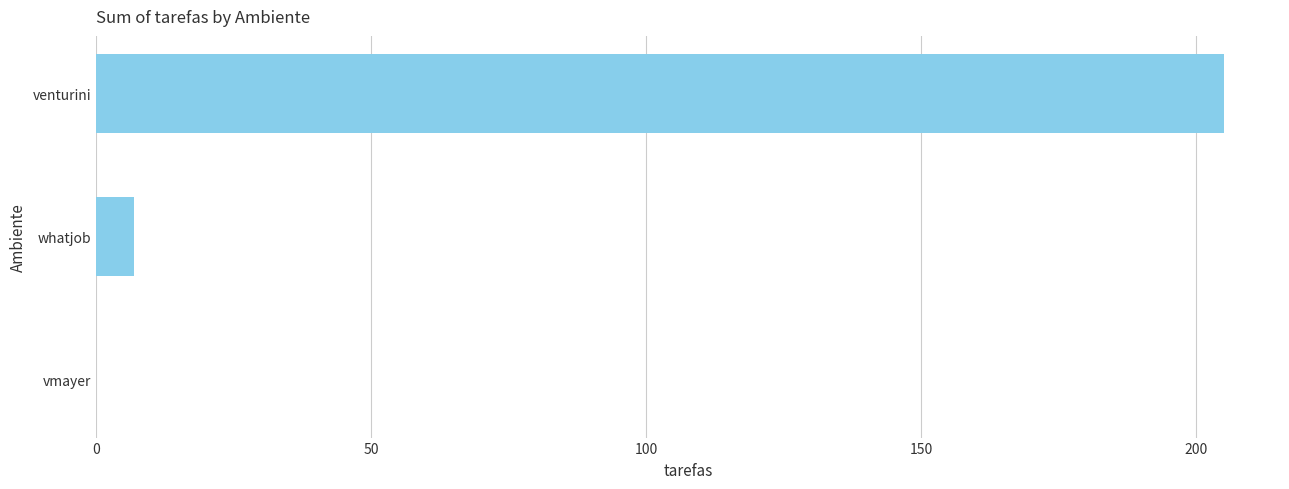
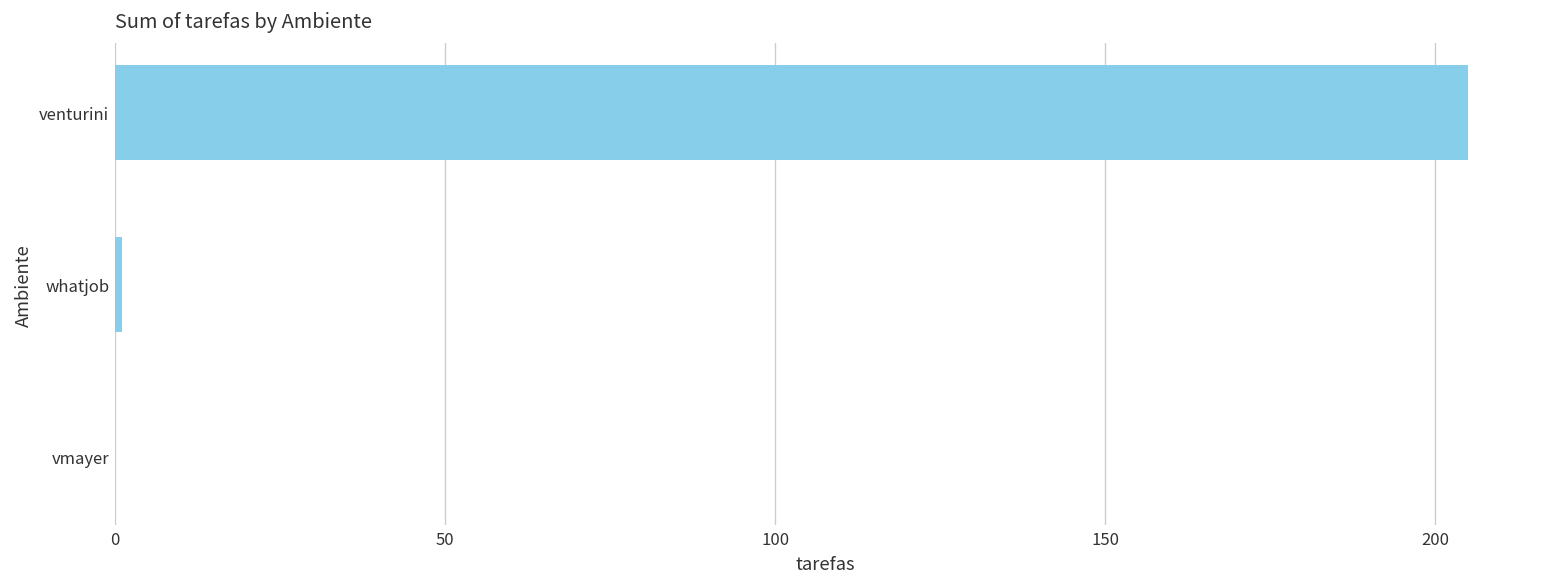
  {
    "venturini": 205,
-   "whatjob": 7,
+   "whatjob": 1,
    "vmayer": 0
  }
